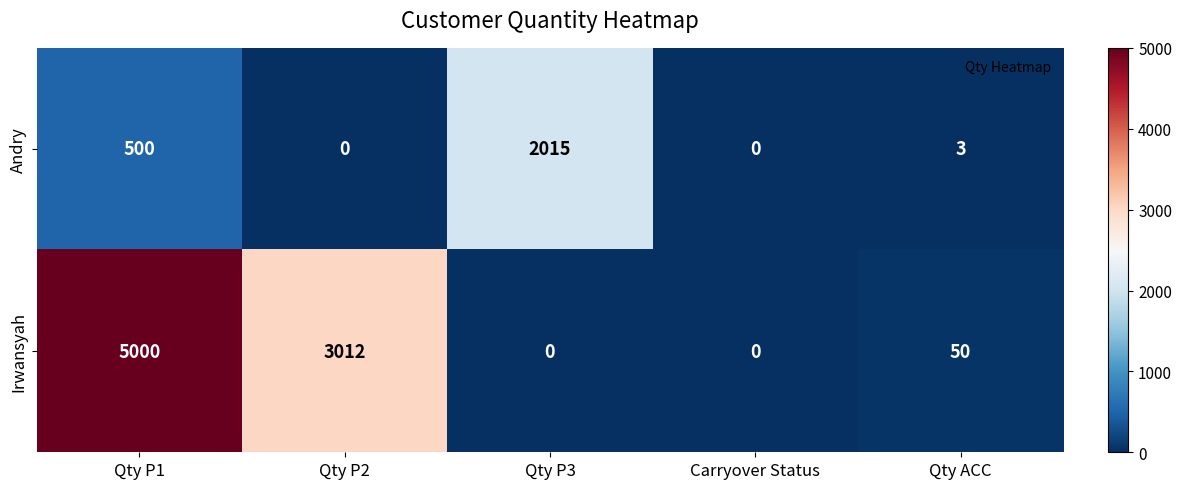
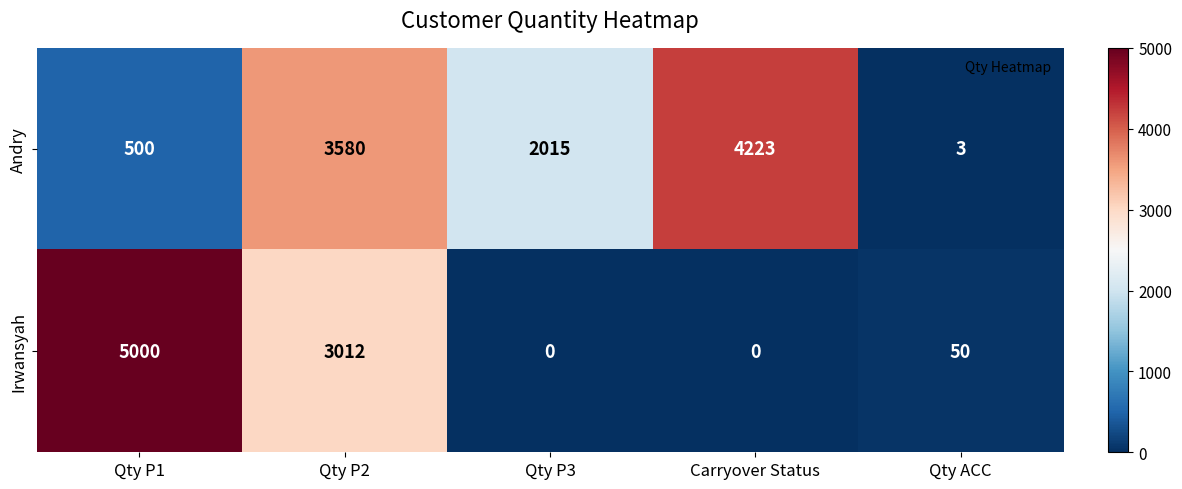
  {
    "Andry": {
      "Qty P1": 500,
-     "Qty P2": 0,
+     "Qty P2": 3580,
      "Qty P3": 2015,
-     "Carryover Status": 0,
+     "Carryover Status": 4223,
      "Qty ACC": 3
    },
    "Irwansyah": {
      "Qty P1": 5000,
      "Qty P2": 3012,
      "Qty P3": 0,
      "Carryover Status": 0,
      "Qty ACC": 50
    }
  }
